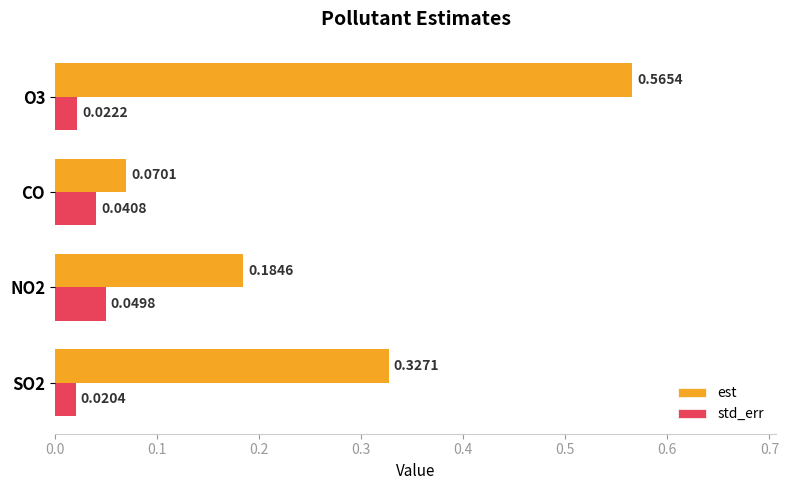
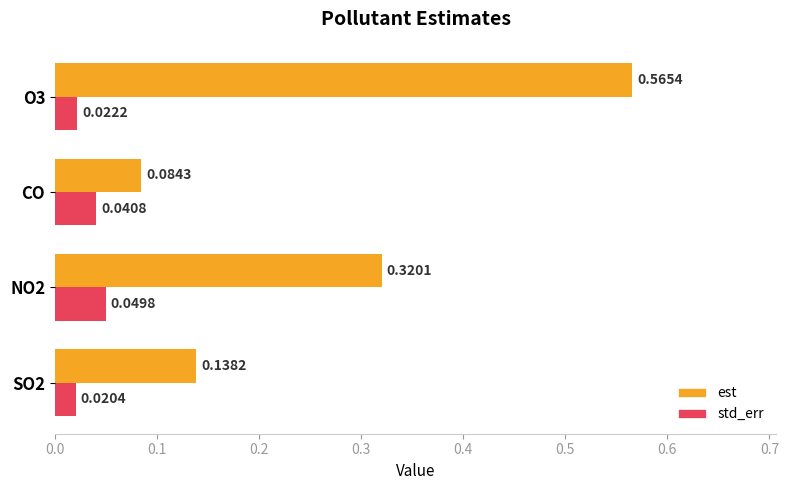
  {
    "est": {
      "O3": 0.5654,
-     "CO": 0.0701,
-     "NO2": 0.1846,
-     "SO2": 0.3271
+     "CO": 0.0843,
+     "NO2": 0.3201,
+     "SO2": 0.1382
    },
    "std_err": {
      "O3": 0.0222,
      "CO": 0.0408,
      "NO2": 0.0498,
      "SO2": 0.0204
    }
  }
